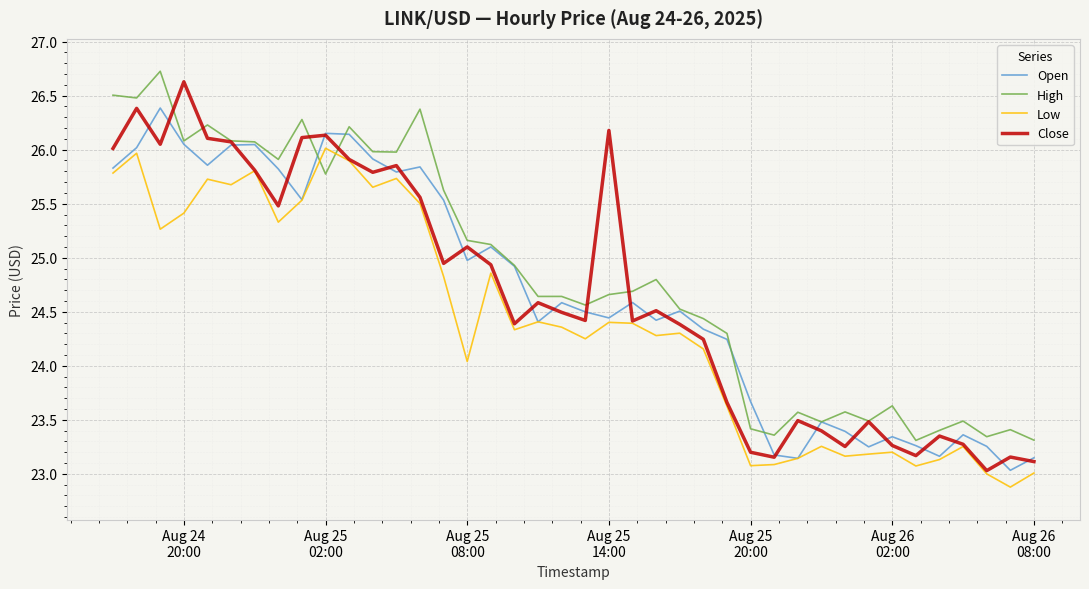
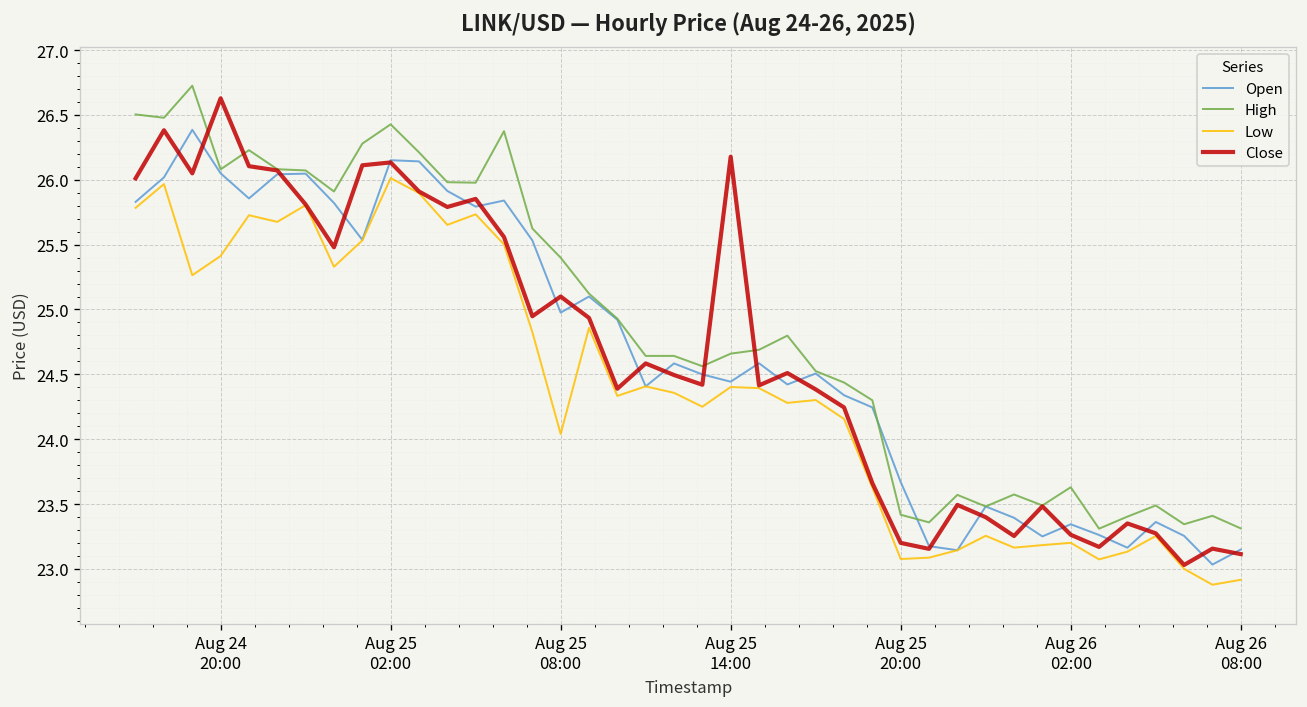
  {
    "Open": {
      "Aug 24 20:00": 26.05,
      "Aug 25 08:00": 24.98,
      "Aug 25 14:00": 24.44,
      "Aug 25 20:00": 23.67,
      "Aug 26 02:00": 23.34,
      "Aug 26 08:00": 23.15
    },
    "High": {
      "Aug 24 20:00": 26.08,
-     "Aug 25 02:00": 25.77,
-     "Aug 25 08:00": 25.16,
+     "Aug 25 02:00": 26.43,
+     "Aug 25 08:00": 25.40,
      "Aug 25 14:00": 24.66,
      "Aug 25 20:00": 23.42,
      "Aug 26 02:00": 23.63,
      "Aug 26 08:00": 23.31
    },
    "Low": {
      "Aug 24 20:00": 25.41,
      "Aug 25 02:00": 26.01,
      "Aug 25 08:00": 24.04,
      "Aug 25 14:00": 24.40,
      "Aug 25 20:00": 23.08,
      "Aug 26 02:00": 23.20,
-     "Aug 26 08:00": 23.01
+     "Aug 26 08:00": 22.92
    },
    "Close": {
      "Aug 24 20:00": 26.63,
      "Aug 25 08:00": 25.10,
      "Aug 25 14:00": 26.18,
      "Aug 25 20:00": 23.20,
      "Aug 26 02:00": 23.26,
      "Aug 26 08:00": 23.11
    }
  }
